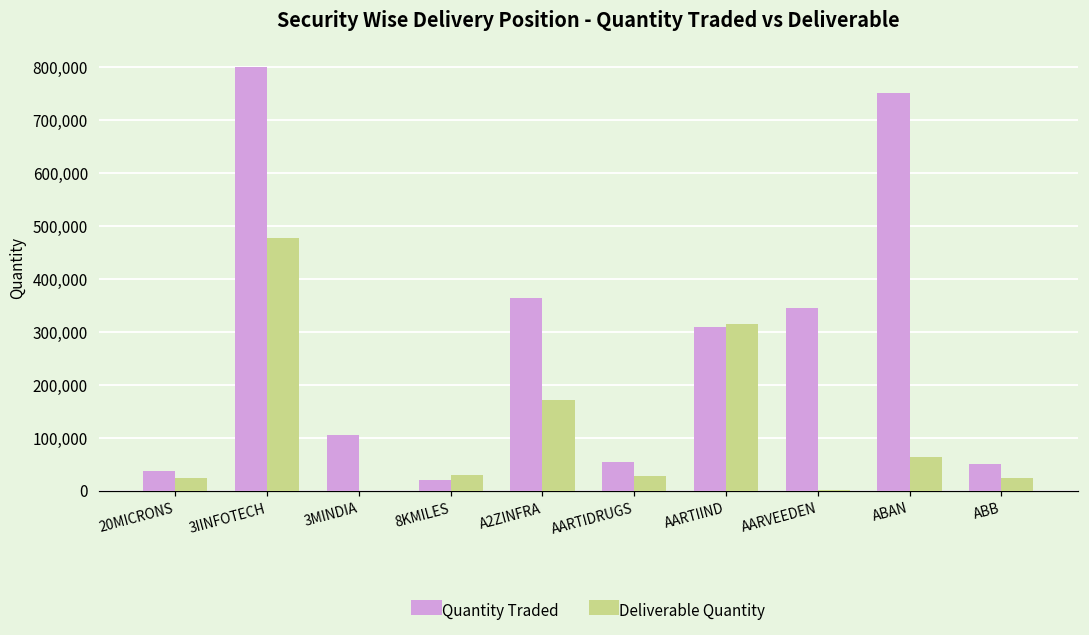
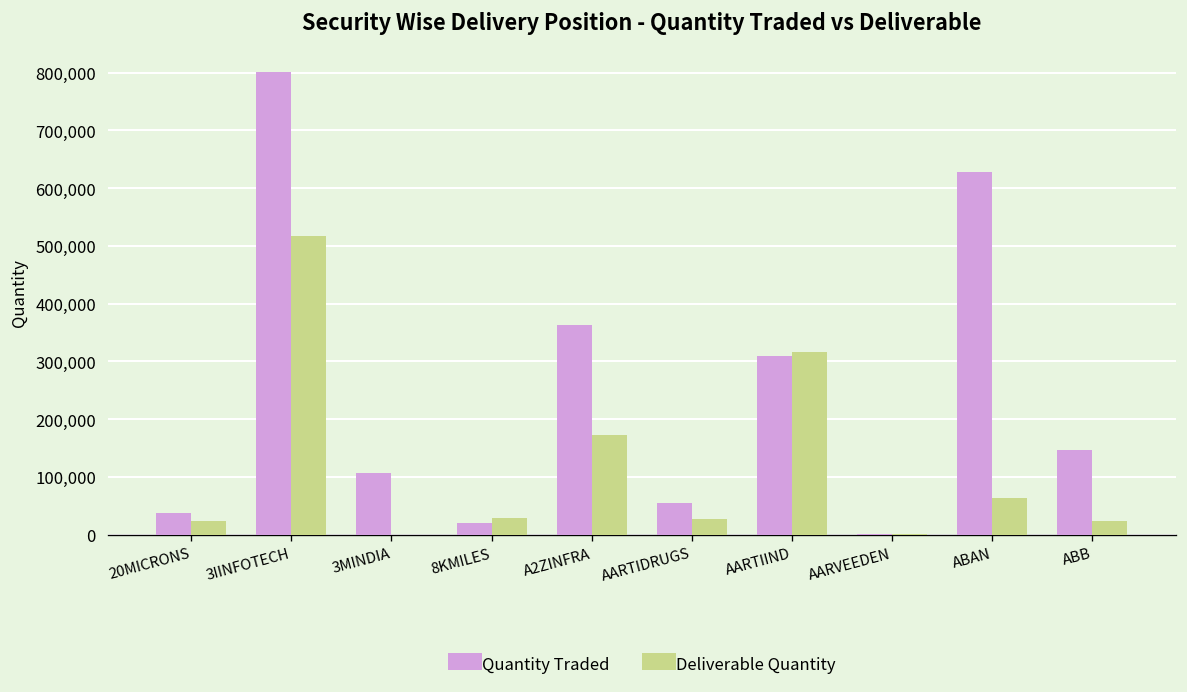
  {
    "Quantity Traded": {
      "20MICRONS": "40,000",
      "3IINFOTECH": "800,000",
      "3MINDIA": "110,000",
      "8KMILES": "20,000",
      "A2ZINFRA": "360,000",
      "AARTIDRUGS": "60,000",
      "AARTIIND": "310,000",
-     "AARVEEDEN": "350,000",
-     "ABAN": "750,000",
-     "ABB": "50,000"
+     "AARVEEDEN": "0",
+     "ABAN": "630,000",
+     "ABB": "150,000"
    },
    "Deliverable Quantity": {
      "20MICRONS": "20,000",
-     "3IINFOTECH": "480,000",
+     "3IINFOTECH": "520,000",
      "8KMILES": "30,000",
      "A2ZINFRA": "170,000",
      "AARTIDRUGS": "30,000",
      "AARTIIND": "320,000",
      "ABAN": "60,000",
      "ABB": "20,000"
    }
  }
